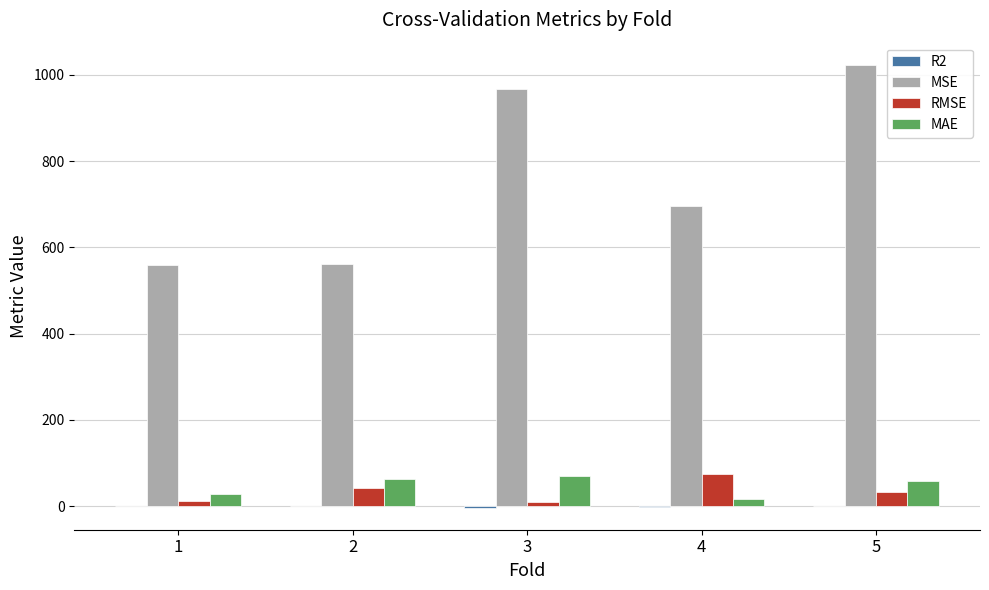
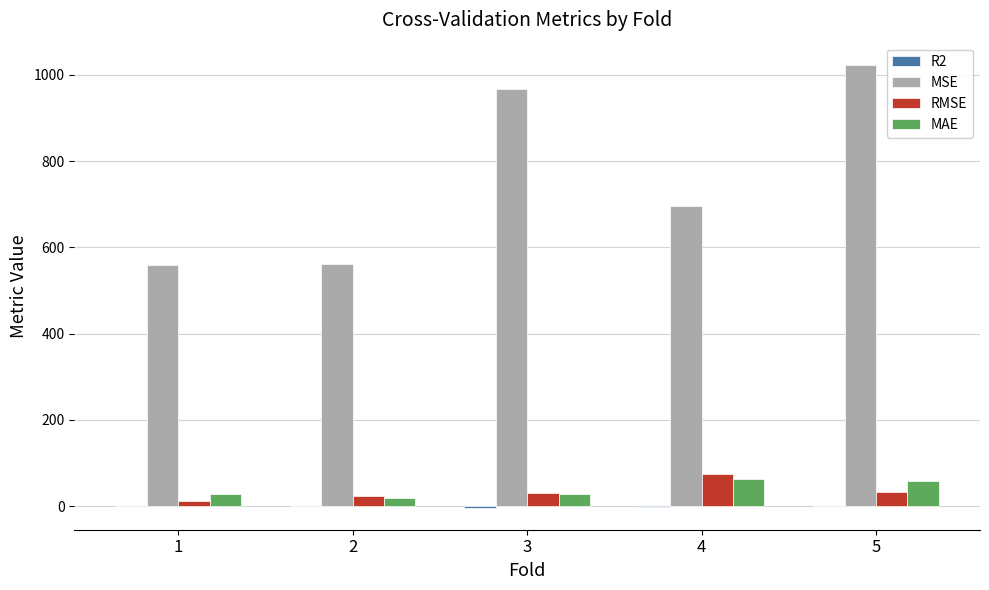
  {
    "MSE": {
      "1": 560,
      "2": 560,
      "3": 970,
      "4": 700,
      "5": 1020
    },
    "RMSE": {
      "1": 10,
-     "2": 40,
-     "3": 10,
+     "2": 20,
+     "3": 30,
      "4": 80,
      "5": 30
    },
    "MAE": {
      "1": 30,
-     "2": 60,
-     "3": 70,
-     "4": 20,
+     "2": 20,
+     "3": 30,
+     "4": 60,
      "5": 60
    }
  }
